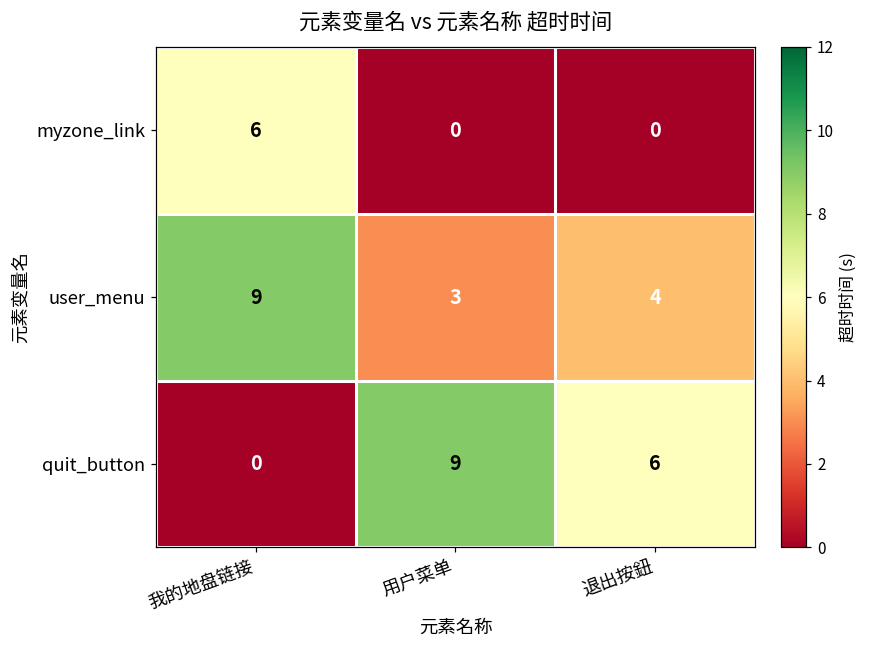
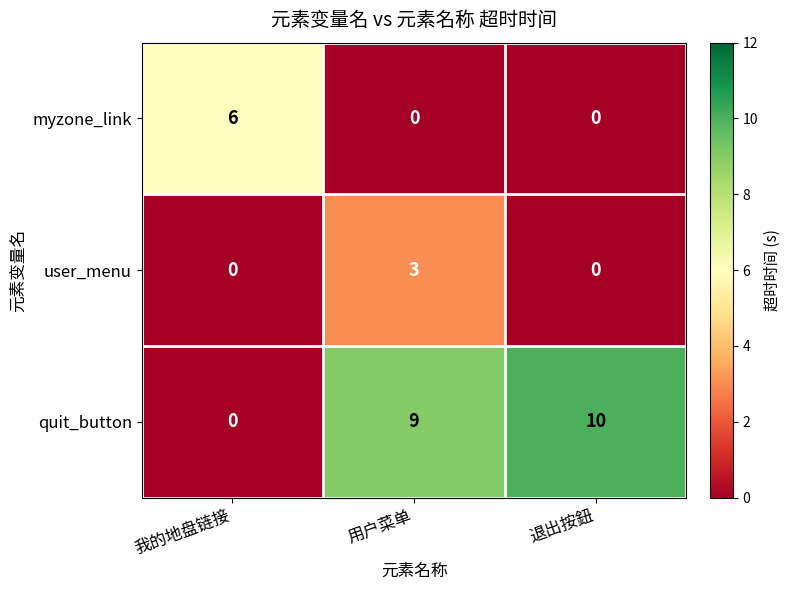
  {
    "myzone_link": {
      "我的地盘链接": 6,
      "用户菜单": 0,
      "退出按鈕": 0
    },
    "user_menu": {
-     "我的地盘链接": 9,
+     "我的地盘链接": 0,
      "用户菜单": 3,
-     "退出按鈕": 4
+     "退出按鈕": 0
    },
    "quit_button": {
      "我的地盘链接": 0,
      "用户菜单": 9,
-     "退出按鈕": 6
+     "退出按鈕": 10
    }
  }
